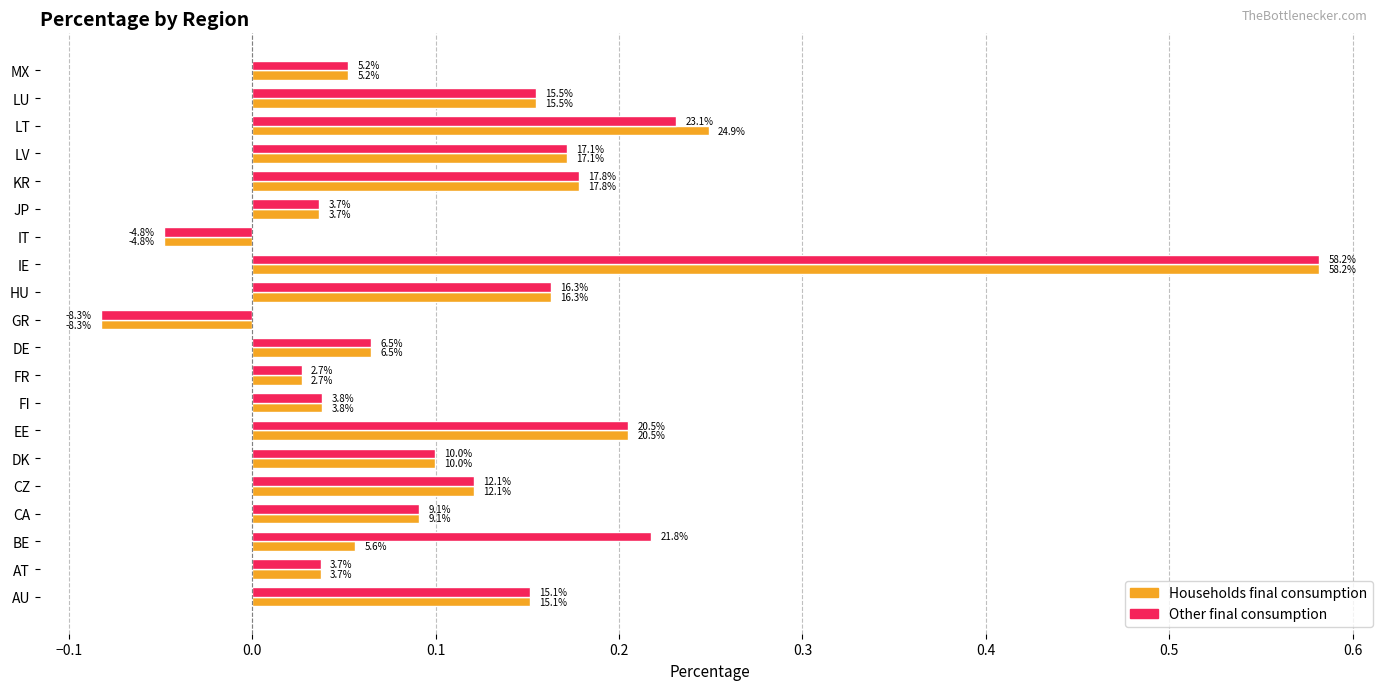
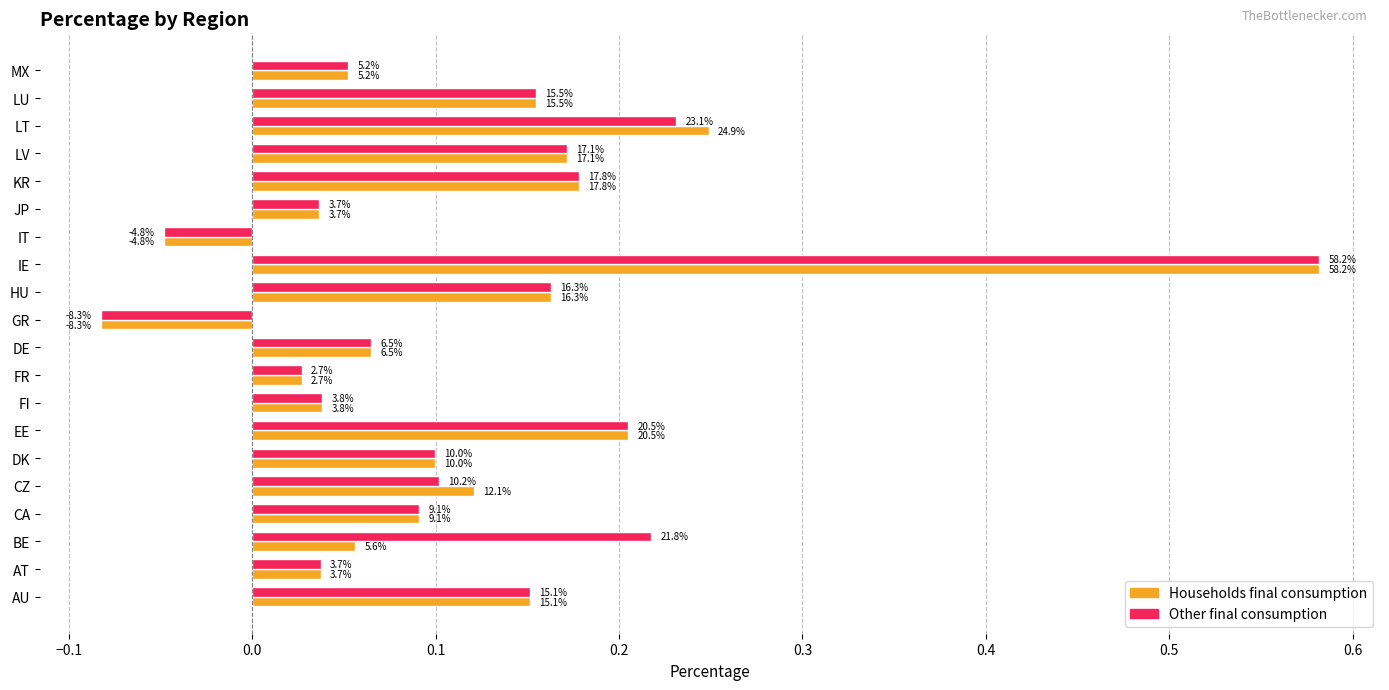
  {
    "Households final consumption": {
      "MX": "5.2%",
      "LU": "15.5%",
      "LT": "24.9%",
      "LV": "17.1%",
      "KR": "17.8%",
      "JP": "3.7%",
      "IT": "-4.8%",
      "IE": "58.2%",
      "HU": "16.3%",
      "GR": "-8.3%",
      "DE": "6.5%",
      "FR": "2.7%",
      "FI": "3.8%",
      "EE": "20.5%",
      "DK": "10.0%",
      "CZ": "12.1%",
      "CA": "9.1%",
      "BE": "5.6%",
      "AT": "3.7%",
      "AU": "15.1%"
    },
    "Other final consumption": {
      "MX": "5.2%",
      "LU": "15.5%",
      "LT": "23.1%",
      "LV": "17.1%",
      "KR": "17.8%",
      "JP": "3.7%",
      "IT": "-4.8%",
      "IE": "58.2%",
      "HU": "16.3%",
      "GR": "-8.3%",
      "DE": "6.5%",
      "FR": "2.7%",
      "FI": "3.8%",
      "EE": "20.5%",
      "DK": "10.0%",
-     "CZ": "12.1%",
+     "CZ": "10.2%",
      "CA": "9.1%",
      "BE": "21.8%",
      "AT": "3.7%",
      "AU": "15.1%"
    }
  }
